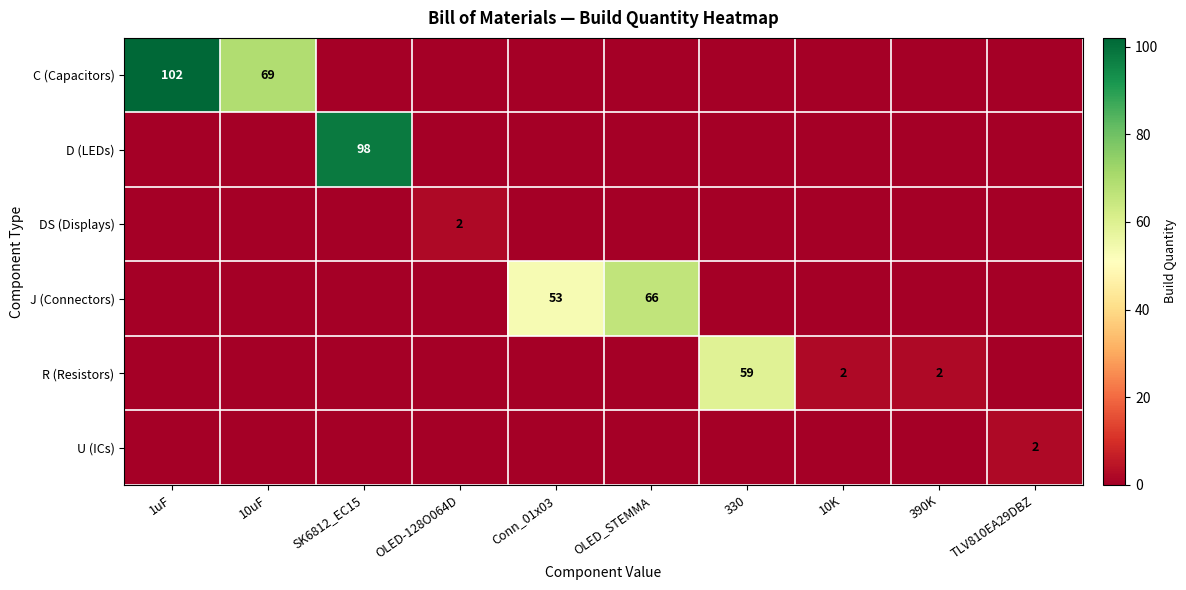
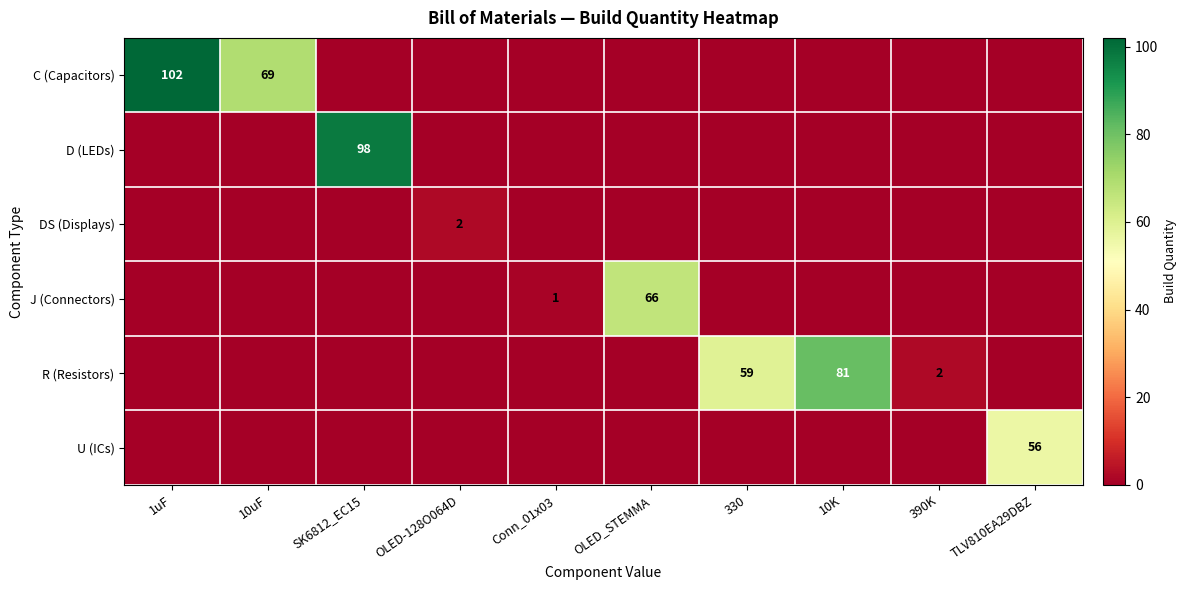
  {
    "C (Capacitors)": {
      "1uF": 102,
      "10uF": 69
    },
    "D (LEDs)": {
      "SK6812_EC15": 98
    },
    "DS (Displays)": {
      "OLED-128O064D": 2
    },
    "J (Connectors)": {
-     "Conn_01x03": 53,
+     "Conn_01x03": 1,
      "OLED_STEMMA": 66
    },
    "R (Resistors)": {
      "330": 59,
-     "10K": 2,
+     "10K": 81,
      "390K": 2
    },
    "U (ICs)": {
-     "TLV810EA29DBZ": 2
+     "TLV810EA29DBZ": 56
    }
  }
